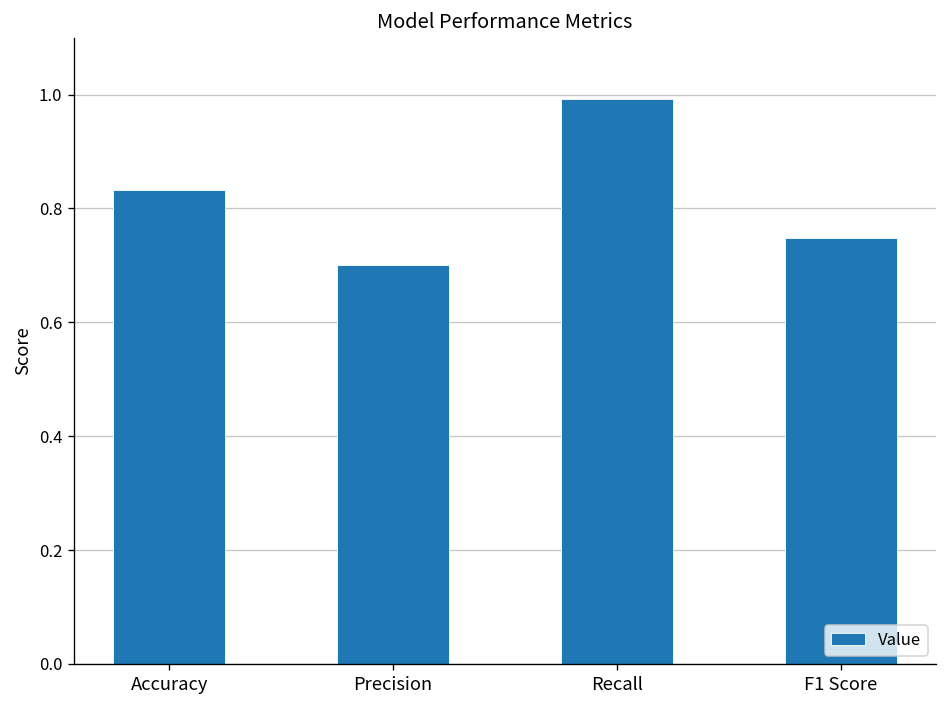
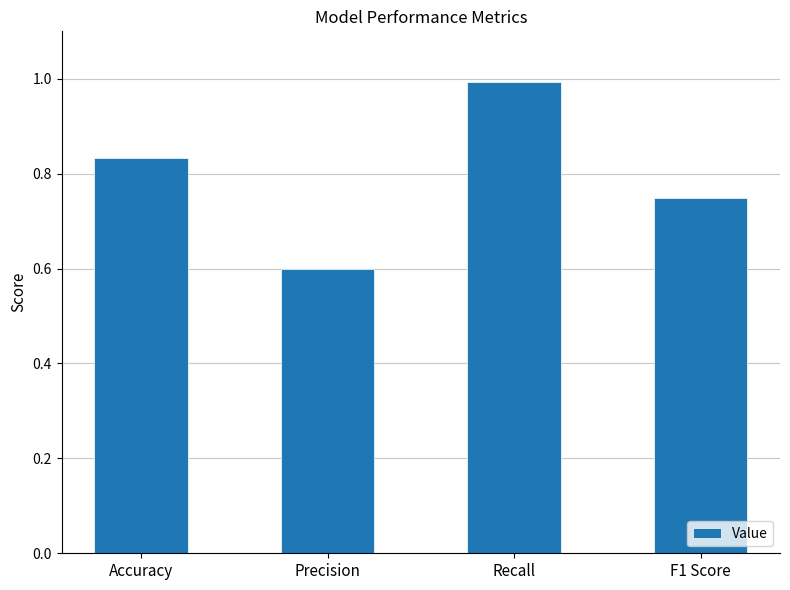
  {
    "Accuracy": 0.83,
-   "Precision": 0.7,
+   "Precision": 0.6,
    "Recall": 0.99,
    "F1 Score": 0.75
  }
